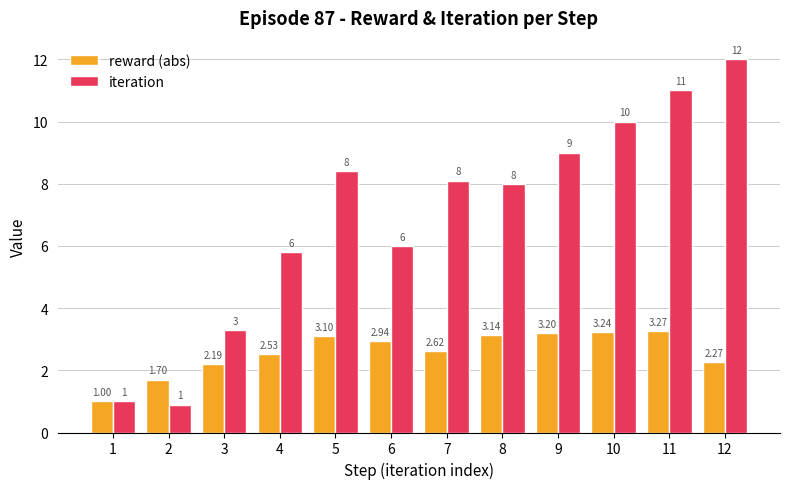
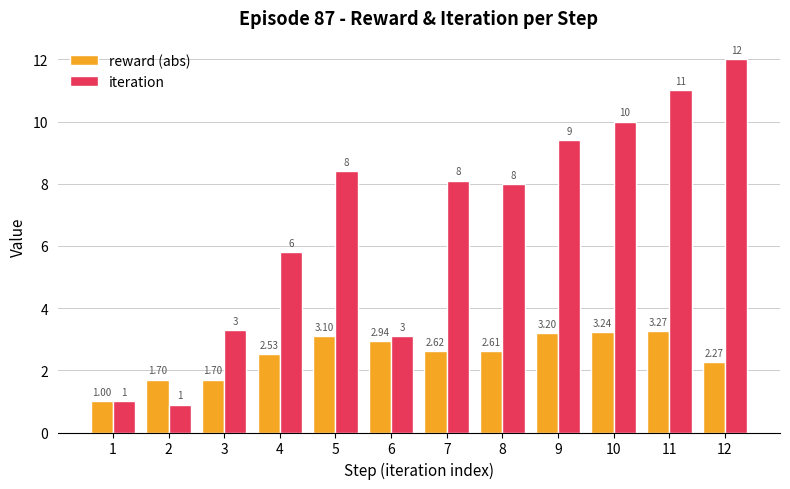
  {
    "reward (abs)": {
      "1": 1.00,
      "2": 1.70,
-     "3": 2.19,
+     "3": 1.70,
      "4": 2.53,
      "5": 3.10,
      "6": 2.94,
      "7": 2.62,
-     "8": 3.14,
+     "8": 2.61,
      "9": 3.20,
      "10": 3.24,
      "11": 3.27,
      "12": 2.27
    },
    "iteration": {
      "1": 1,
      "2": 1,
      "3": 3,
      "4": 6,
      "5": 8,
-     "6": 6,
+     "6": 3,
      "7": 8,
      "8": 8,
-     "9": 9.0,
+     "9": 9.4,
      "10": 10,
      "11": 11,
      "12": 12
    }
  }
